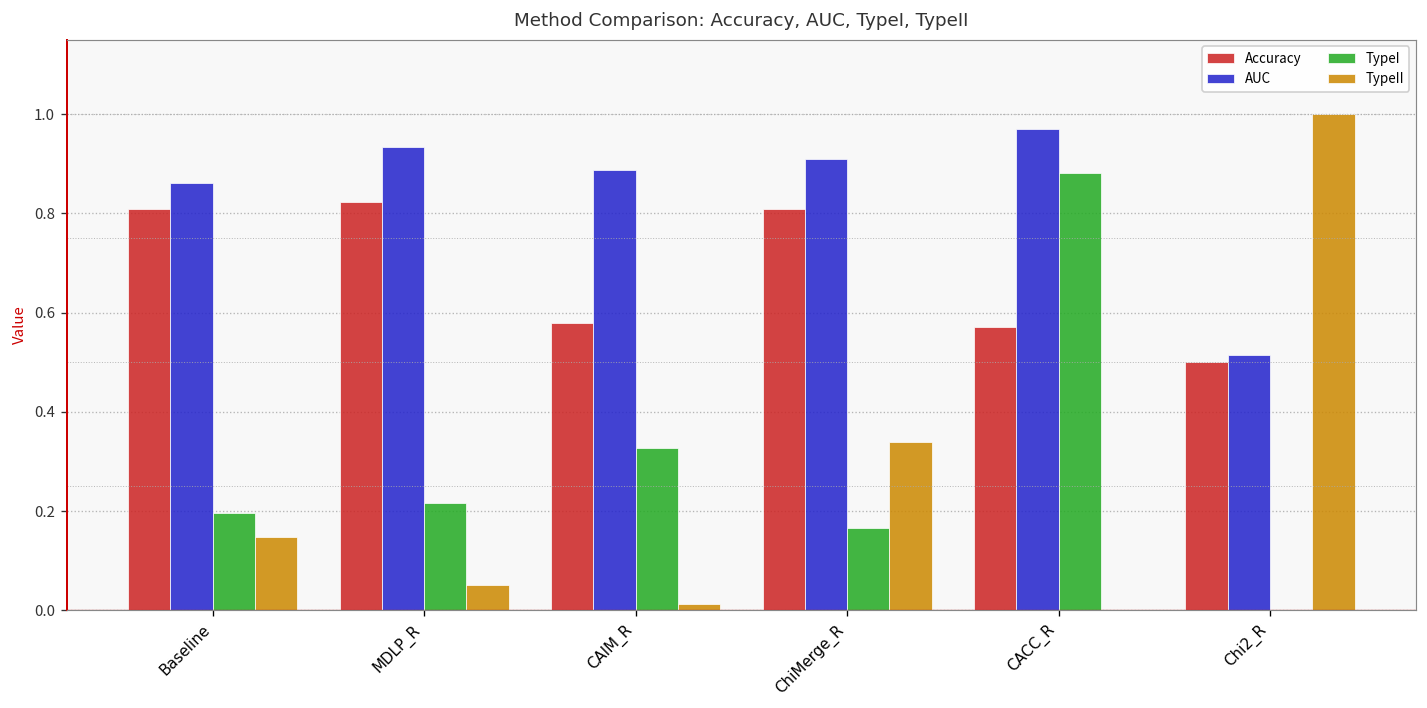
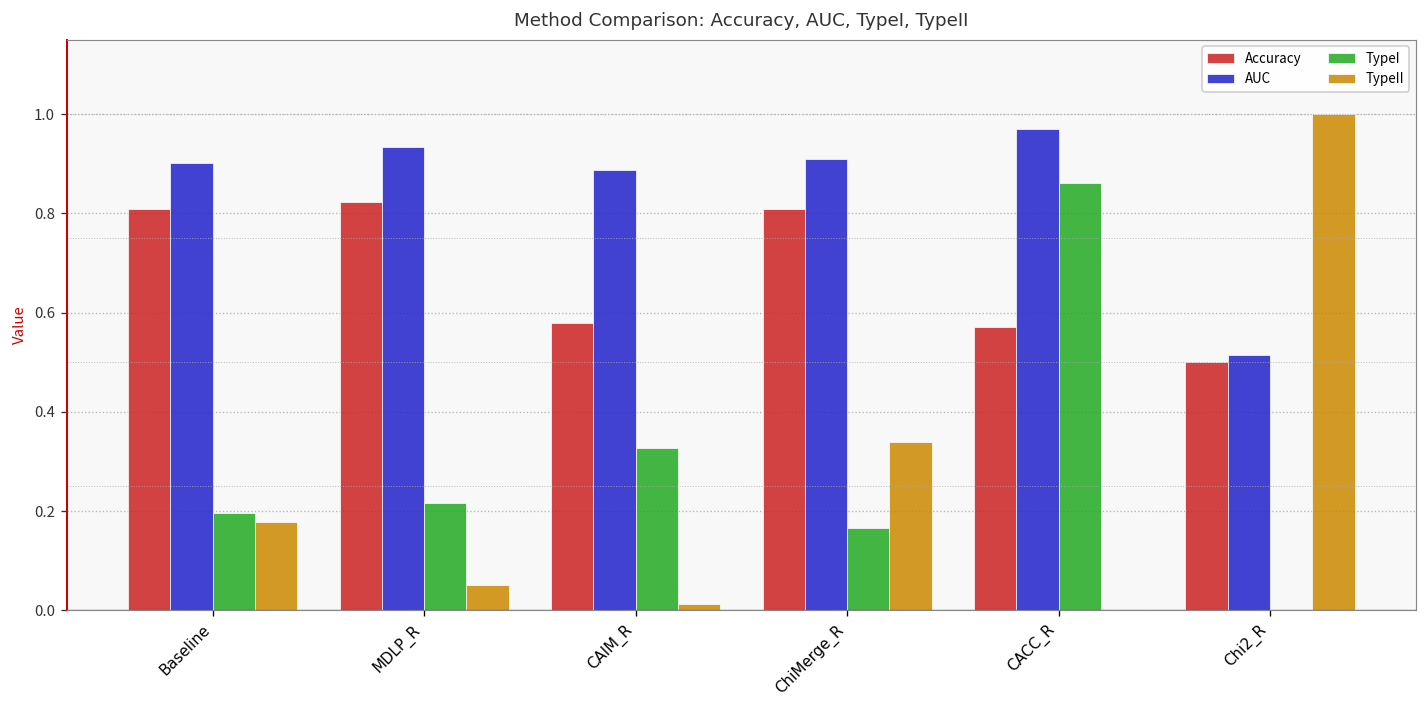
  {
    "Accuracy": {
      "Baseline": 0.81,
      "MDLP_R": 0.82,
      "CAIM_R": 0.58,
      "ChiMerge_R": 0.81,
      "CACC_R": 0.57,
      "Chi2_R": 0.50
    },
    "AUC": {
-     "Baseline": 0.86,
+     "Baseline": 0.90,
      "MDLP_R": 0.93,
      "CAIM_R": 0.89,
      "ChiMerge_R": 0.91,
      "CACC_R": 0.97,
      "Chi2_R": 0.52
    },
    "TypeI": {
      "Baseline": 0.20,
      "MDLP_R": 0.22,
      "CAIM_R": 0.33,
      "ChiMerge_R": 0.17,
-     "CACC_R": 0.88,
+     "CACC_R": 0.86,
      "Chi2_R": 0.00
    },
    "TypeII": {
-     "Baseline": 0.15,
+     "Baseline": 0.18,
      "MDLP_R": 0.05,
      "CAIM_R": 0.01,
      "ChiMerge_R": 0.34,
      "CACC_R": 0.00,
      "Chi2_R": 1.00
    }
  }
